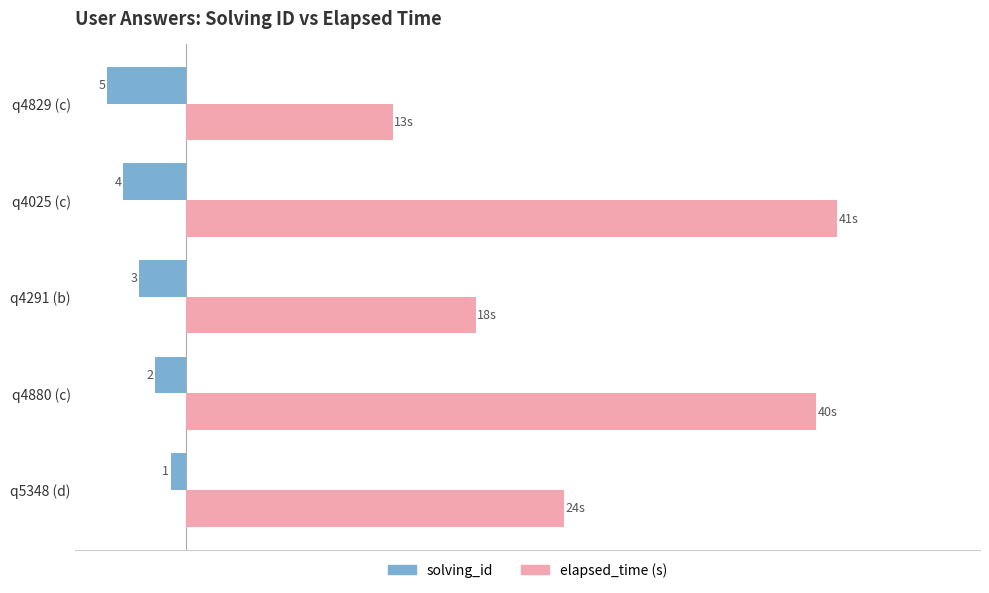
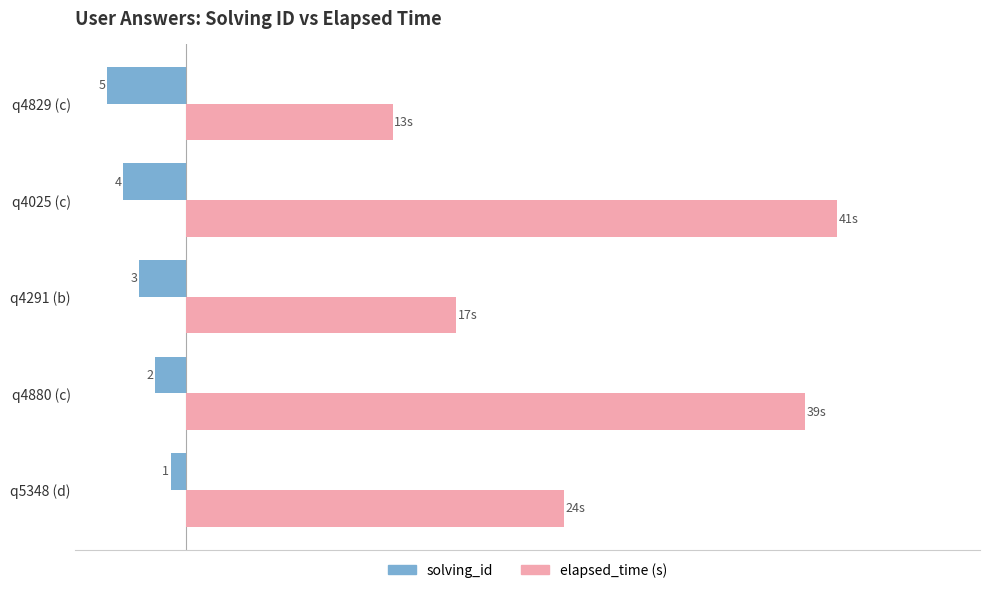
  {
    "elapsed_time (s)": {
      "q4829 (c)": "13s",
      "q4025 (c)": "41s",
-     "q4291 (b)": "18s",
-     "q4880 (c)": "40s",
+     "q4291 (b)": "17s",
+     "q4880 (c)": "39s",
      "q5348 (d)": "24s"
    }
  }
